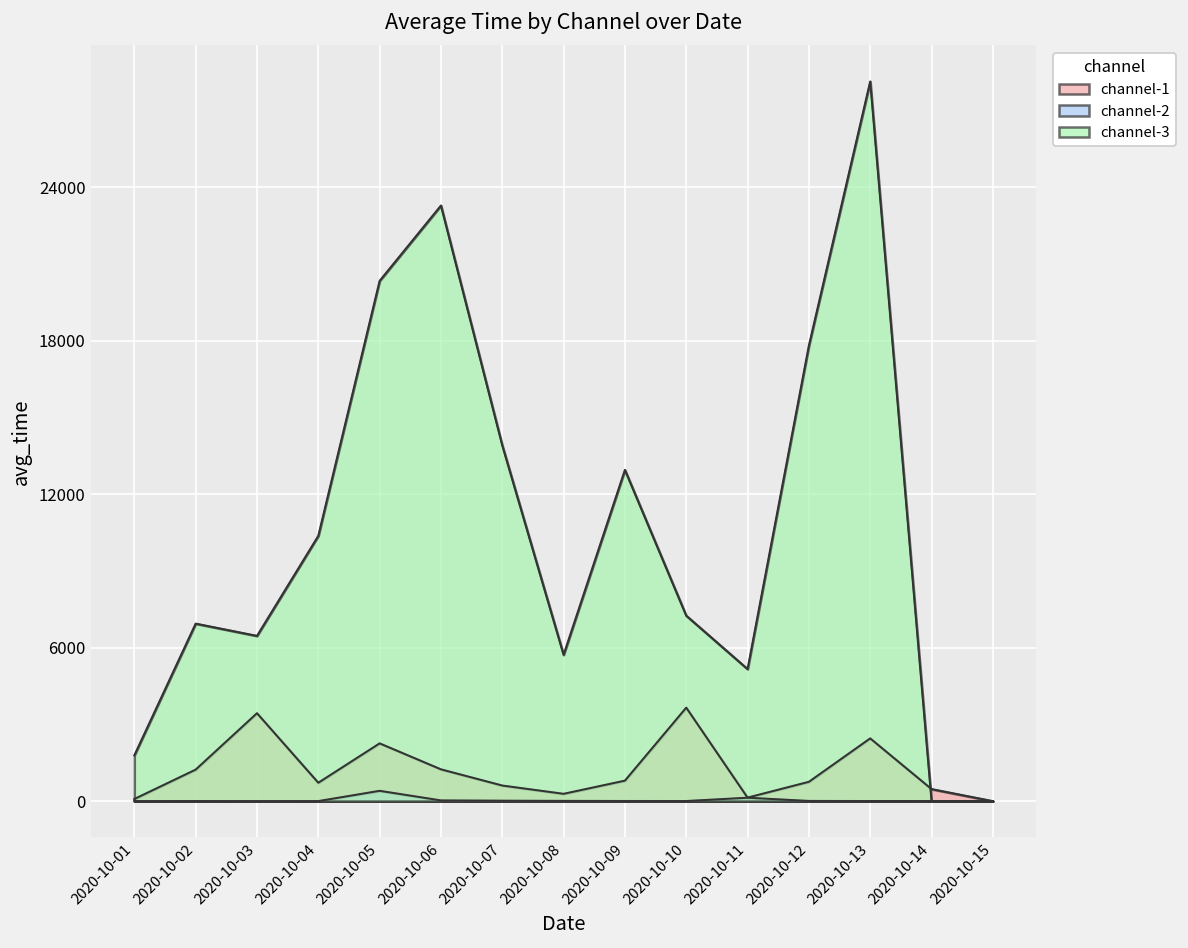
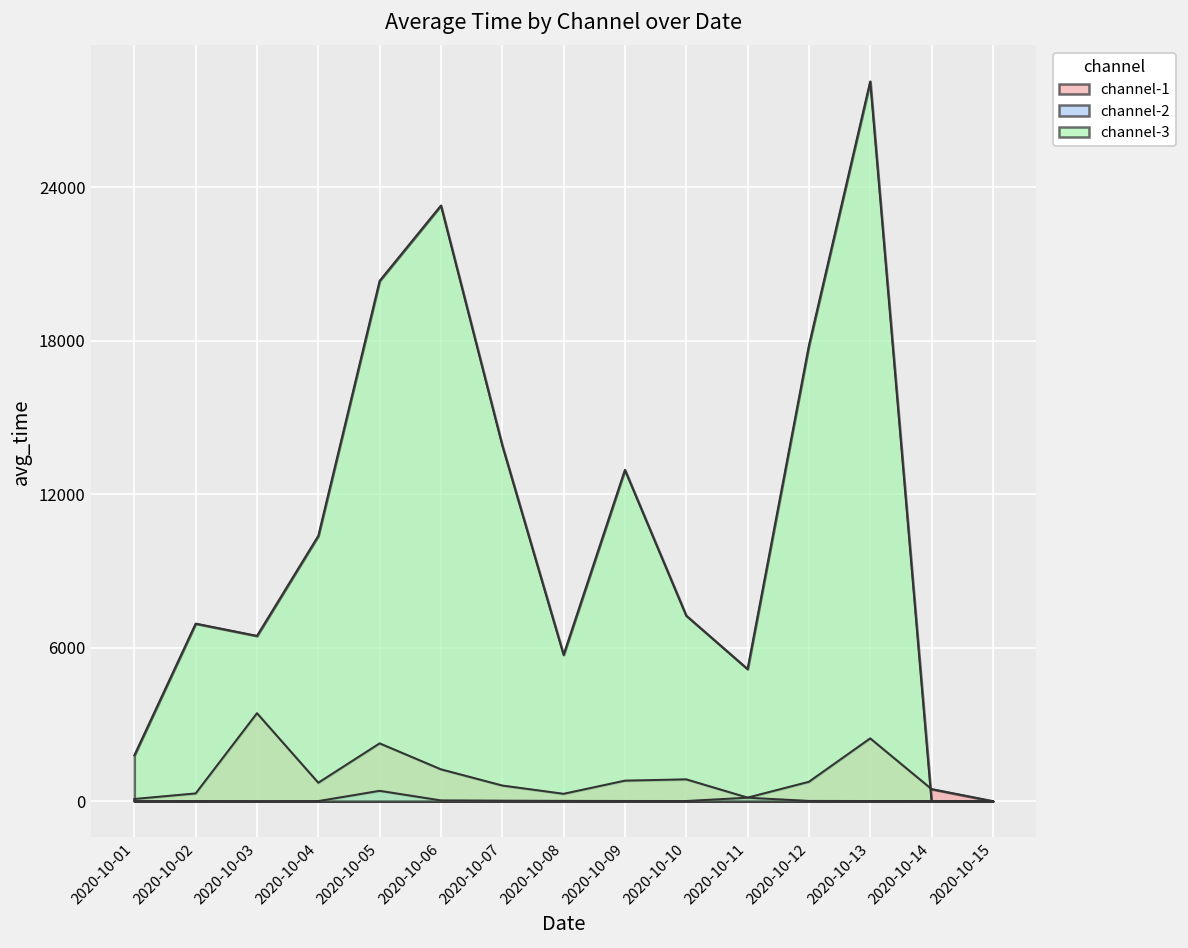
  {
    "channel-1": {
-     "2020-10-02": 1200,
+     "2020-10-02": 300,
      "2020-10-03": 3400,
      "2020-10-04": 700,
      "2020-10-05": 2300,
      "2020-10-06": 1200,
      "2020-10-07": 600,
      "2020-10-08": 300,
      "2020-10-09": 800,
-     "2020-10-10": 3700,
+     "2020-10-10": 900,
      "2020-10-12": 800,
      "2020-10-13": 2500,
      "2020-10-14": 500
    },
    "channel-2": {
      "2020-10-02": 0,
      "2020-10-03": 0,
      "2020-10-04": 0,
      "2020-10-05": 400,
      "2020-10-06": 0,
      "2020-10-07": 0,
      "2020-10-08": 0,
      "2020-10-09": 0,
      "2020-10-10": 0,
      "2020-10-12": 0,
      "2020-10-13": 0
    },
    "channel-3": {
      "2020-10-01": 1800,
      "2020-10-02": 6900,
      "2020-10-03": 6500,
      "2020-10-04": 10400,
      "2020-10-05": 20300,
      "2020-10-06": 23300,
      "2020-10-07": 13900,
      "2020-10-08": 5700,
      "2020-10-09": 13000,
      "2020-10-10": 7300,
      "2020-10-11": 5200,
      "2020-10-12": 17800,
      "2020-10-13": 28100
    }
  }
